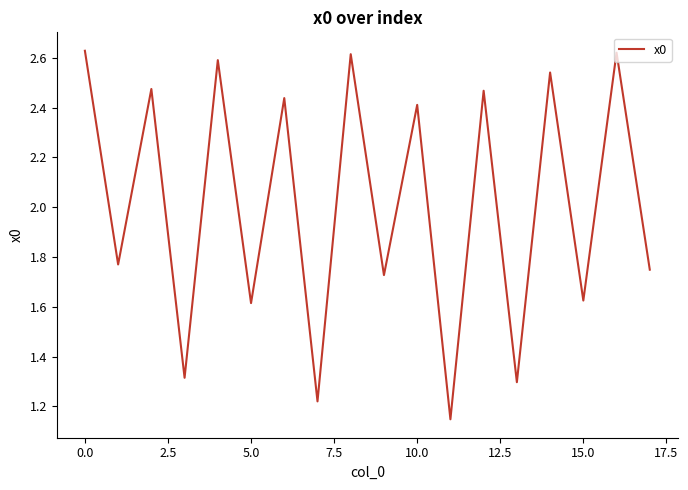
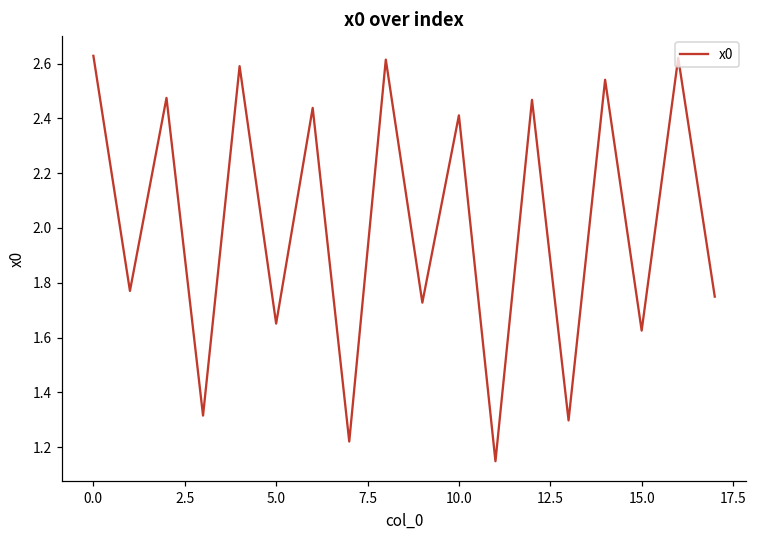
  {
    "0.0": 2.63,
-   "5.0": 1.61,
+   "5.0": 1.65,
    "10.0": 2.41,
    "15.0": 1.63
  }
